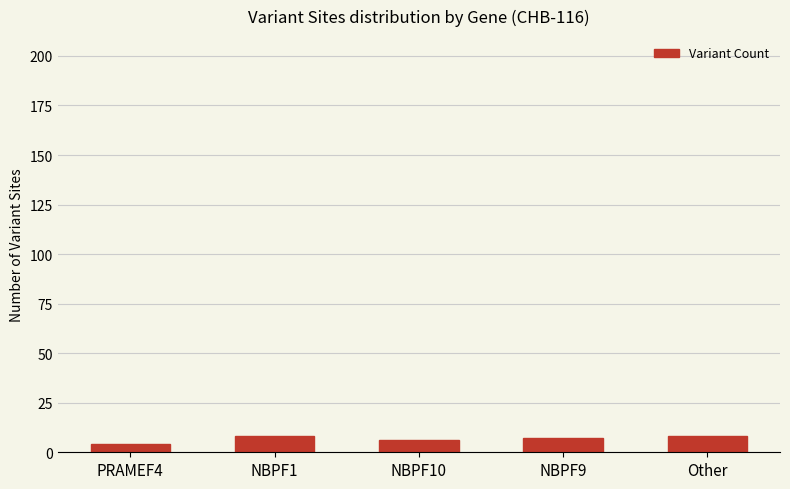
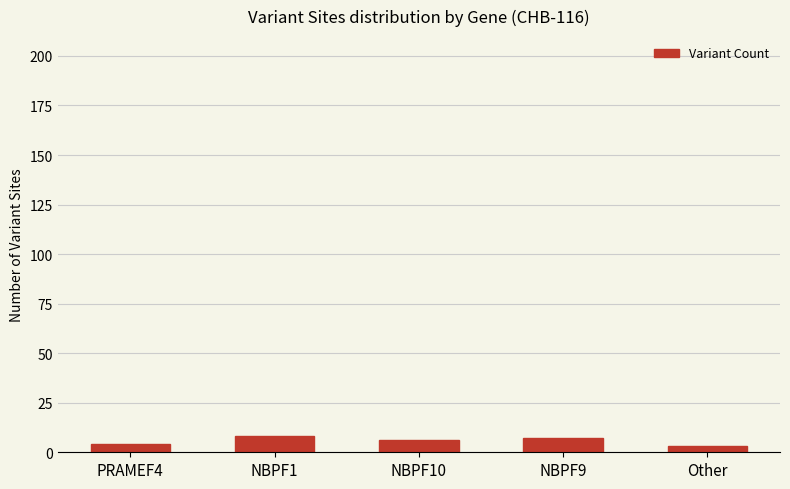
  {
    "PRAMEF4": 4,
    "NBPF1": 8,
    "NBPF10": 6,
    "NBPF9": 7,
-   "Other": 8
+   "Other": 3
  }
